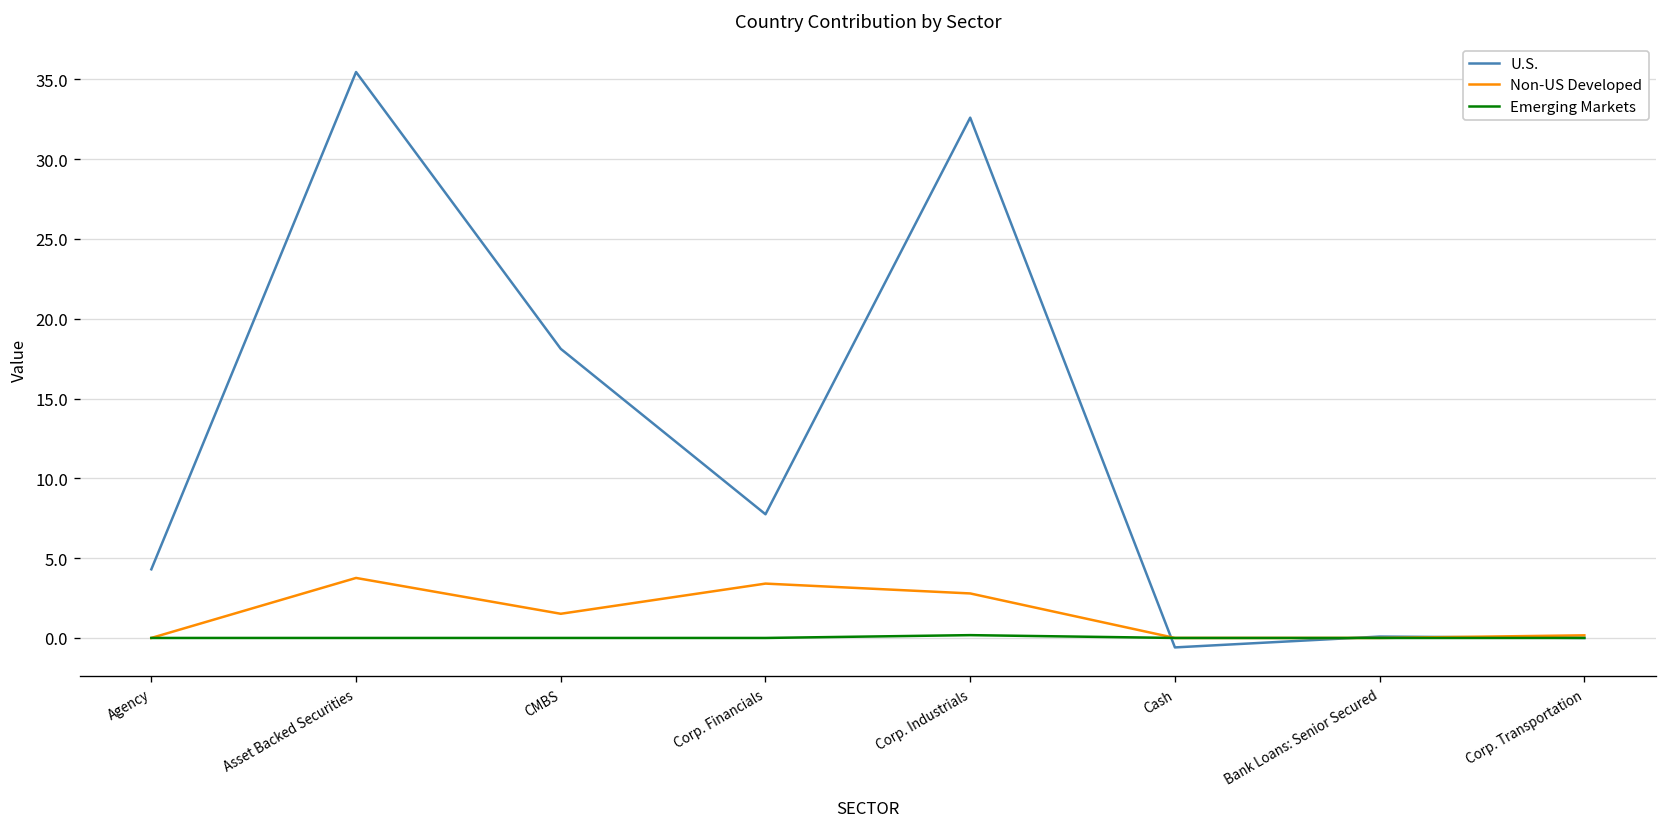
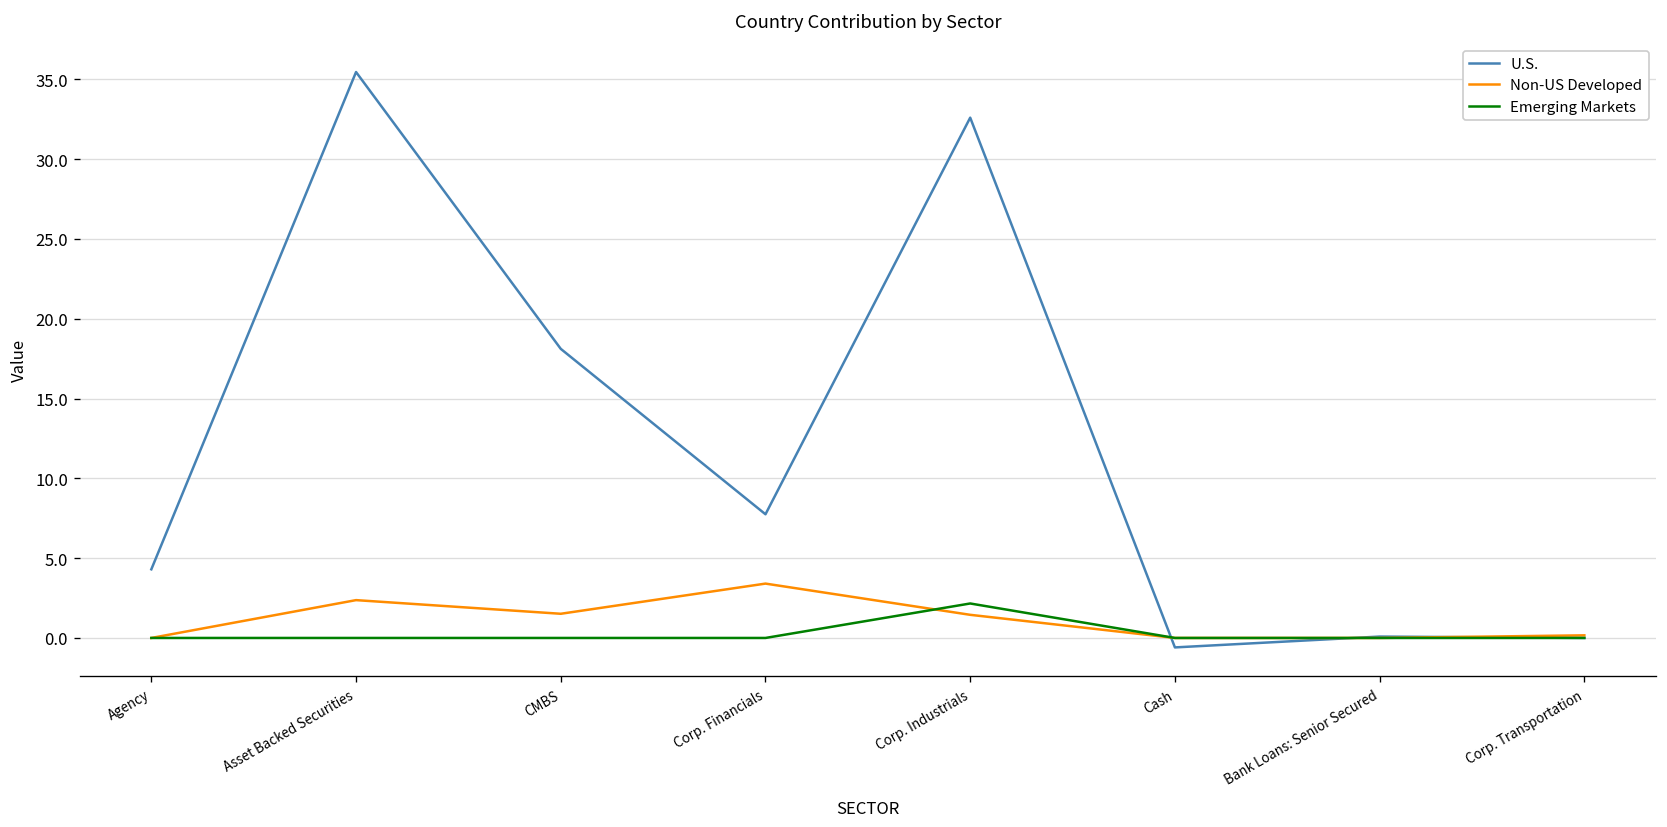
  {
    "U.S.": {
      "Agency": 4.3,
      "Asset Backed Securities": 35.5,
      "CMBS": 18.1,
      "Corp. Financials": 7.7,
      "Corp. Industrials": 32.6,
      "Cash": -0.6
    },
    "Non-US Developed": {
-     "Asset Backed Securities": 3.8,
+     "Asset Backed Securities": 2.4,
      "CMBS": 1.5,
      "Corp. Financials": 3.4,
-     "Corp. Industrials": 2.8
+     "Corp. Industrials": 1.4
    },
    "Emerging Markets": {
      "Asset Backed Securities": 0.0,
      "CMBS": 0.0,
      "Corp. Financials": 0.0,
-     "Corp. Industrials": 0.2
+     "Corp. Industrials": 2.2
    }
  }
